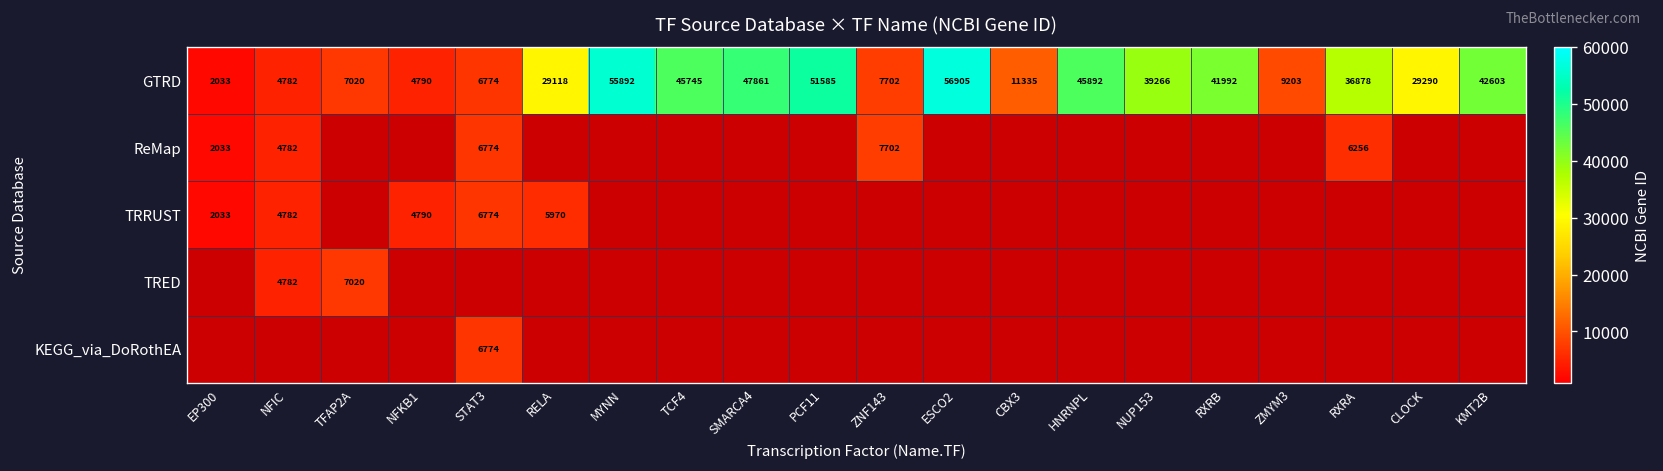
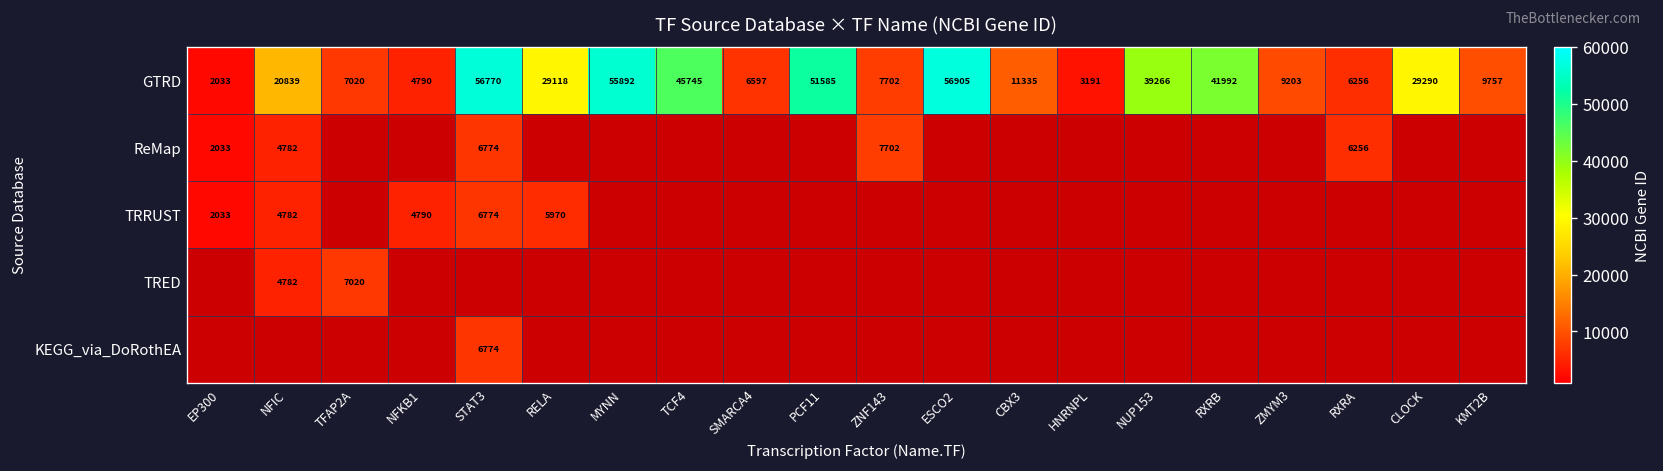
  {
    "GTRD": {
      "EP300": 2033,
-     "NFIC": 4782,
+     "NFIC": 20839,
      "TFAP2A": 7020,
      "NFKB1": 4790,
-     "STAT3": 6774,
+     "STAT3": 56770,
      "RELA": 29118,
      "MYNN": 55892,
      "TCF4": 45745,
-     "SMARCA4": 47861,
+     "SMARCA4": 6597,
      "PCF11": 51585,
      "ZNF143": 7702,
      "ESCO2": 56905,
      "CBX3": 11335,
-     "HNRNPL": 45892,
+     "HNRNPL": 3191,
      "NUP153": 39266,
      "RXRB": 41992,
      "ZMYM3": 9203,
-     "RXRA": 36878,
+     "RXRA": 6256,
      "CLOCK": 29290,
-     "KMT2B": 42603
+     "KMT2B": 9757
    },
    "ReMap": {
      "EP300": 2033,
      "NFIC": 4782,
      "STAT3": 6774,
      "ZNF143": 7702,
      "RXRA": 6256
    },
    "TRRUST": {
      "EP300": 2033,
      "NFIC": 4782,
      "NFKB1": 4790,
      "STAT3": 6774,
      "RELA": 5970
    },
    "TRED": {
      "NFIC": 4782,
      "TFAP2A": 7020
    },
    "KEGG_via_DoRothEA": {
      "STAT3": 6774
    }
  }
